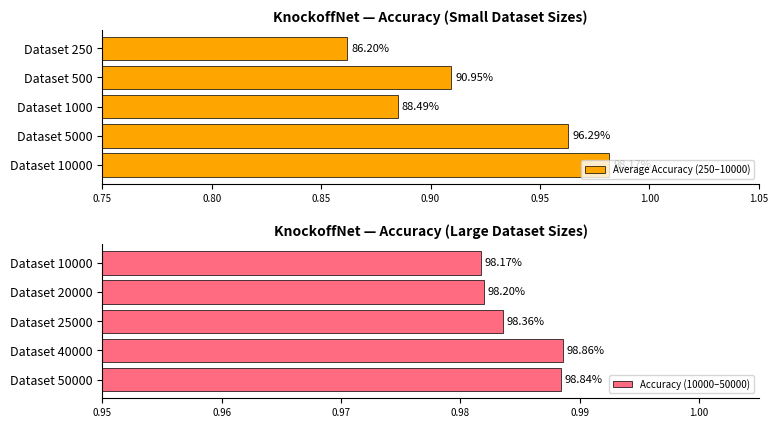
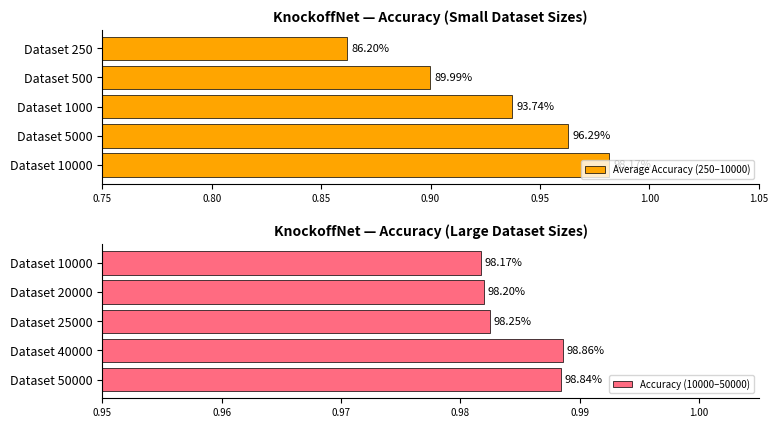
  {
    "KnockoffNet — Accuracy (Small Dataset Sizes)": {
      "Dataset 250": "86.20%",
-     "Dataset 500": "90.95%",
-     "Dataset 1000": "88.49%",
+     "Dataset 500": "89.99%",
+     "Dataset 1000": "93.74%",
      "Dataset 5000": "96.29%"
    },
    "KnockoffNet — Accuracy (Large Dataset Sizes)": {
      "Dataset 10000": "98.17%",
      "Dataset 20000": "98.20%",
-     "Dataset 25000": "98.36%",
+     "Dataset 25000": "98.25%",
      "Dataset 40000": "98.86%",
      "Dataset 50000": "98.84%"
    }
  }
